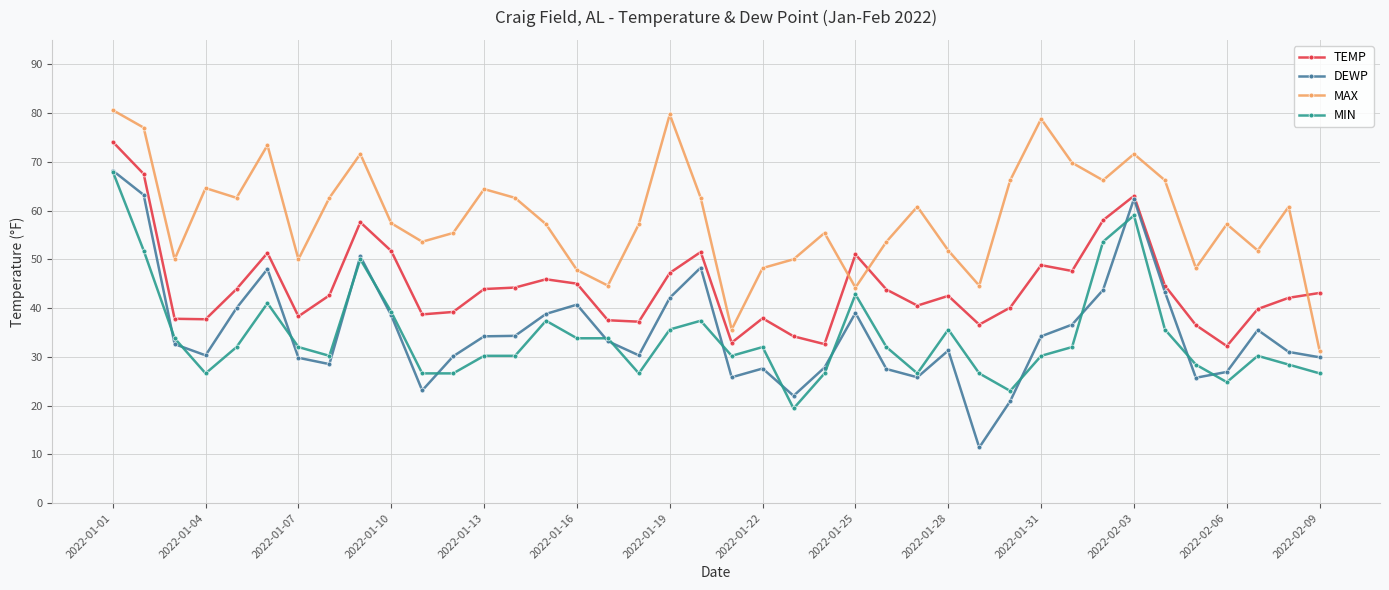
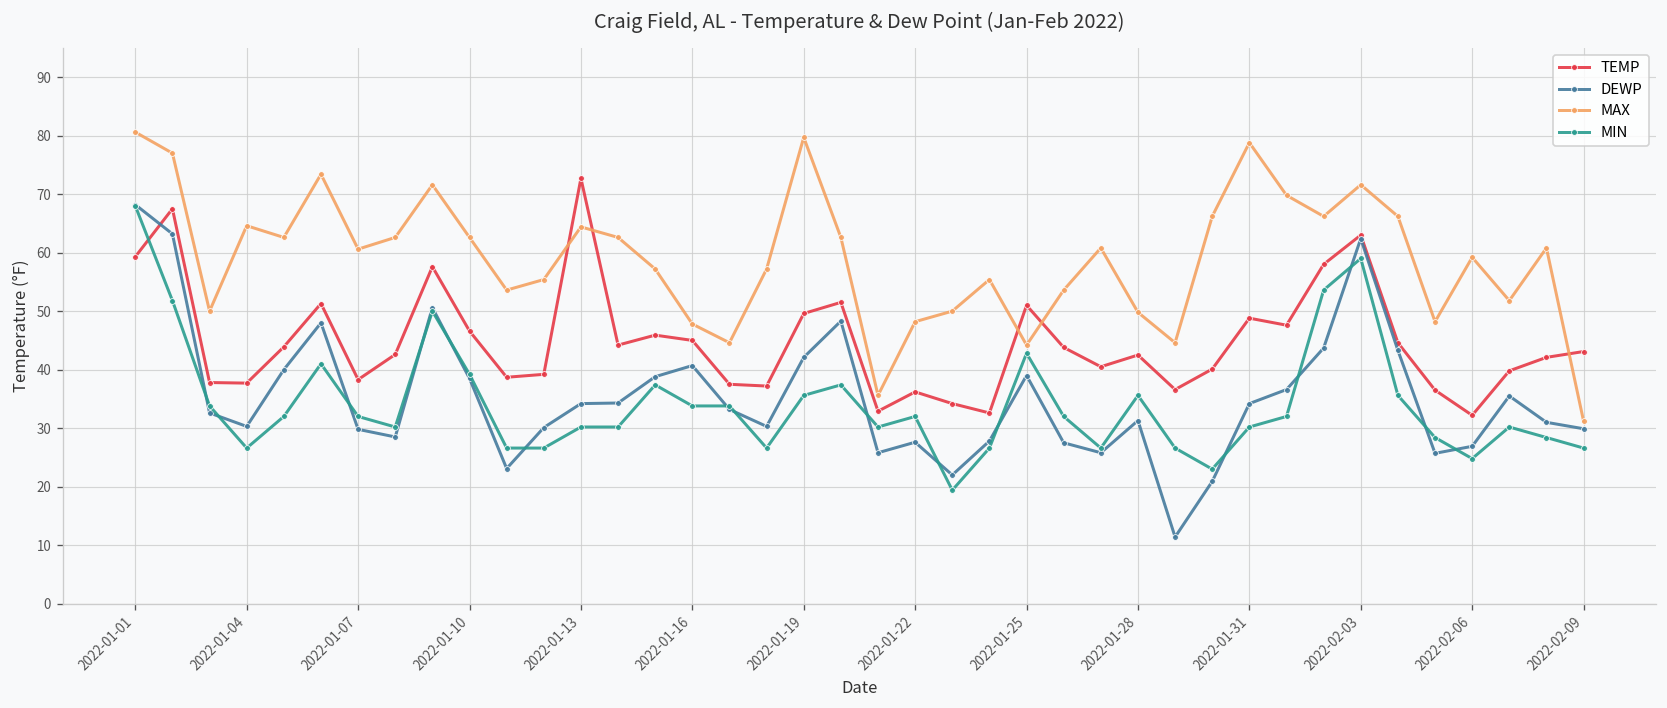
  {
    "TEMP": {
-     "2022-01-01": 74,
+     "2022-01-01": 59,
      "2022-01-04": 38,
      "2022-01-07": 38,
-     "2022-01-10": 52,
-     "2022-01-13": 44,
+     "2022-01-10": 47,
+     "2022-01-13": 73,
      "2022-01-16": 45,
-     "2022-01-19": 47,
-     "2022-01-22": 38,
+     "2022-01-19": 50,
+     "2022-01-22": 36,
      "2022-01-25": 51,
      "2022-01-28": 43,
      "2022-01-31": 49,
      "2022-02-03": 63,
      "2022-02-06": 32,
      "2022-02-09": 43
    },
    "MAX": {
      "2022-01-01": 81,
      "2022-01-04": 65,
-     "2022-01-07": 50,
-     "2022-01-10": 57,
+     "2022-01-07": 61,
+     "2022-01-10": 63,
      "2022-01-13": 64,
      "2022-01-16": 48,
      "2022-01-19": 80,
      "2022-01-22": 48,
      "2022-01-25": 44,
-     "2022-01-28": 52,
+     "2022-01-28": 50,
      "2022-01-31": 79,
      "2022-02-03": 72,
-     "2022-02-06": 57,
+     "2022-02-06": 59,
      "2022-02-09": 31
    }
  }
